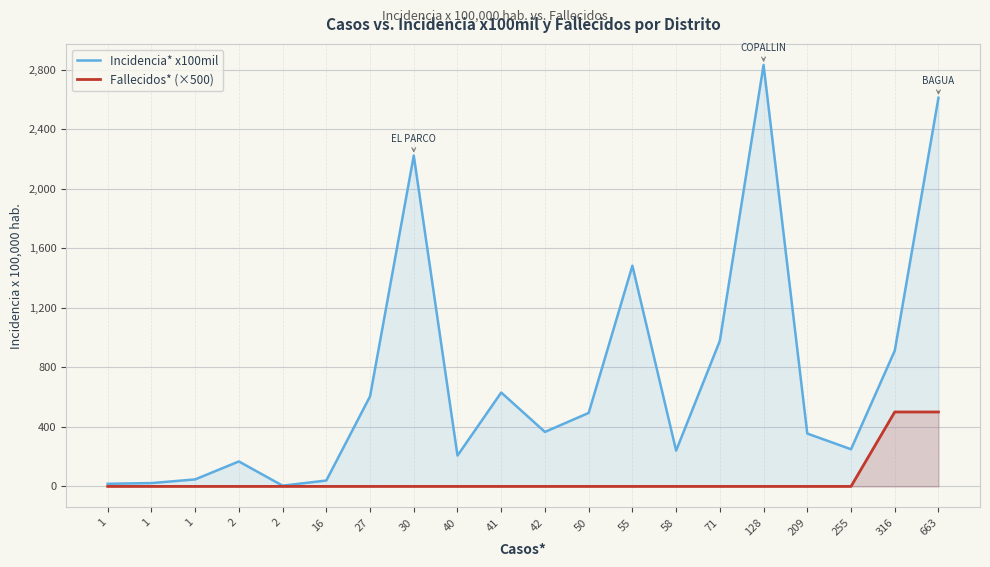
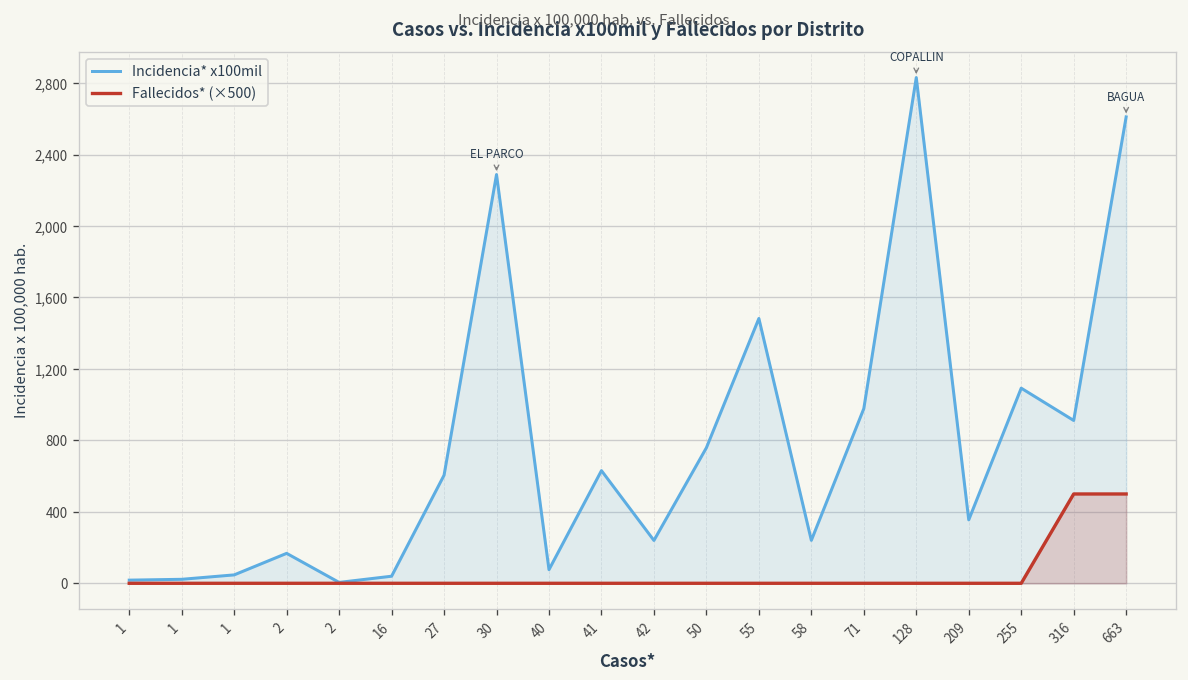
  {
    "Incidencia* x100mil": {
      "16": "40",
      "27": "600",
-     "30": "2,220",
-     "40": "210",
+     "30": "2,290",
+     "40": "80",
      "41": "630",
-     "42": "370",
-     "50": "490",
+     "42": "240",
+     "50": "760",
      "55": "1,480",
      "58": "240",
      "71": "980",
      "128": "2,830",
      "209": "360",
-     "255": "250",
+     "255": "1,090",
      "316": "910",
      "663": "2,610"
    },
    "Fallecidos* (×500)": {
      "16": "0",
      "27": "0",
      "30": "0",
      "40": "0",
      "41": "0",
      "42": "0",
      "50": "0",
      "55": "0",
      "58": "0",
      "71": "0",
      "128": "0",
      "209": "0",
      "255": "0",
      "316": "500",
      "663": "500"
    }
  }
